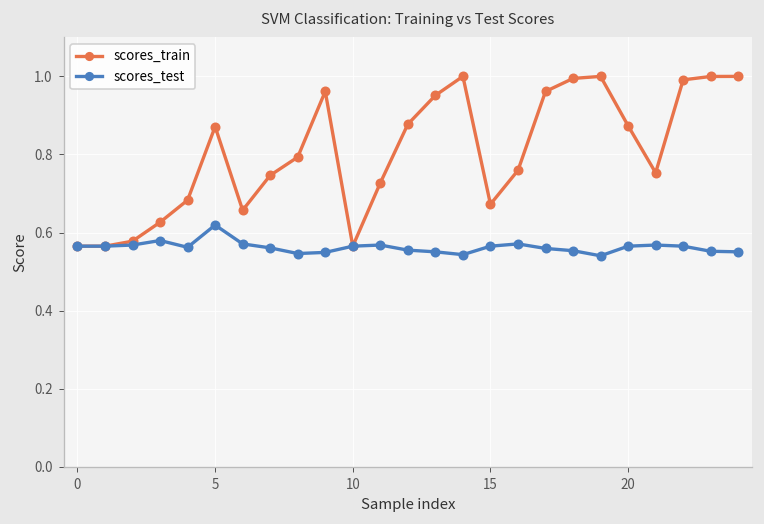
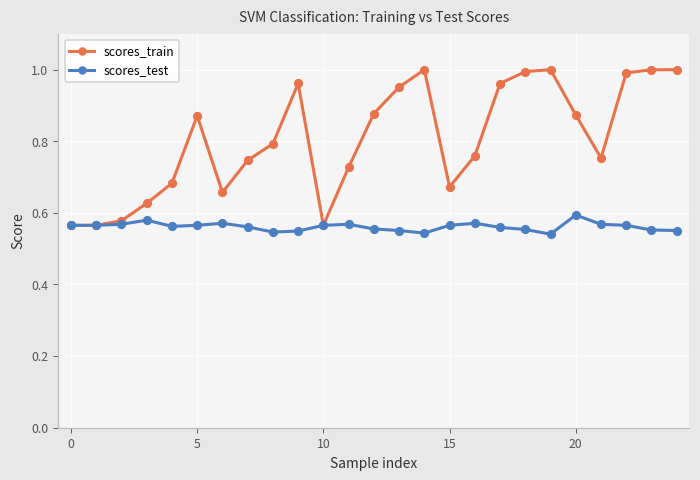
  {
    "scores_train": {
      "5": 0.87,
      "15": 0.67,
      "20": 0.87
    },
    "scores_test": {
-     "5": 0.62,
+     "5": 0.57,
      "15": 0.57,
-     "20": 0.57
+     "20": 0.59
    }
  }
